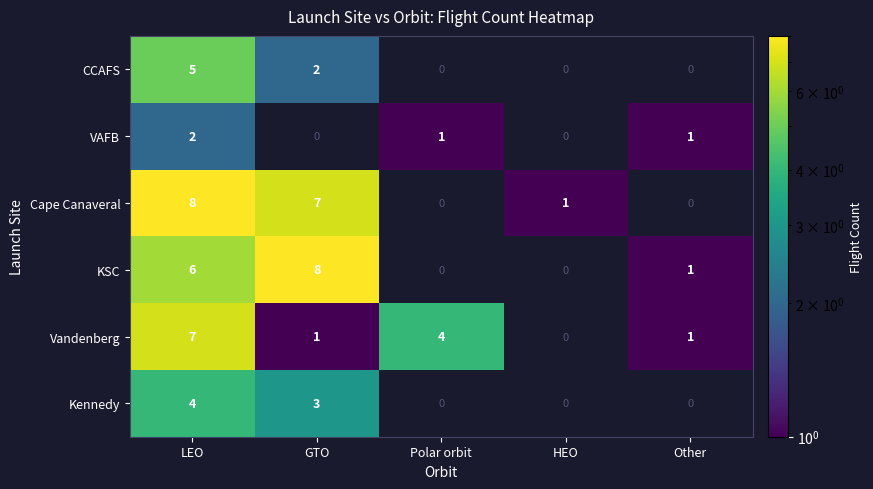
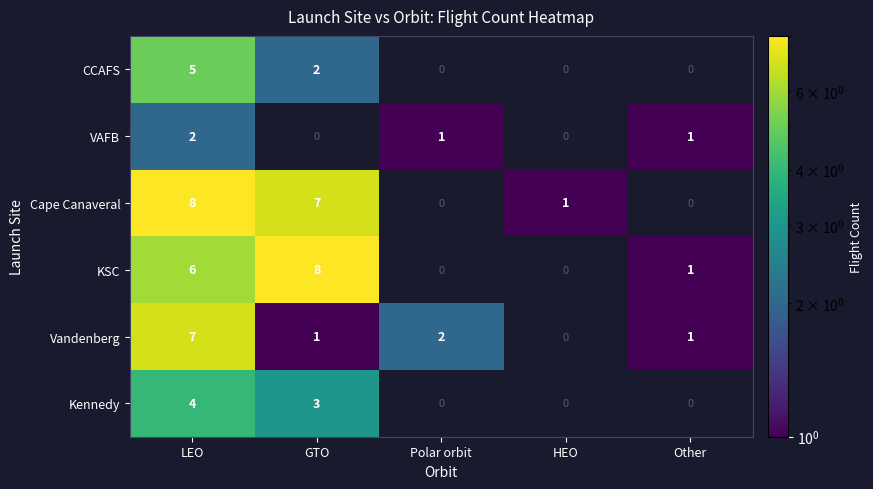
  {
    "CCAFS": {
      "LEO": 5,
      "GTO": 2
    },
    "VAFB": {
      "LEO": 2,
      "Polar orbit": 1,
      "Other": 1
    },
    "Cape Canaveral": {
      "LEO": 8,
      "GTO": 7,
      "HEO": 1
    },
    "KSC": {
      "LEO": 6,
      "GTO": 8,
      "Other": 1
    },
    "Vandenberg": {
      "LEO": 7,
      "GTO": 1,
-     "Polar orbit": 4,
+     "Polar orbit": 2,
      "Other": 1
    },
    "Kennedy": {
      "LEO": 4,
      "GTO": 3
    }
  }
